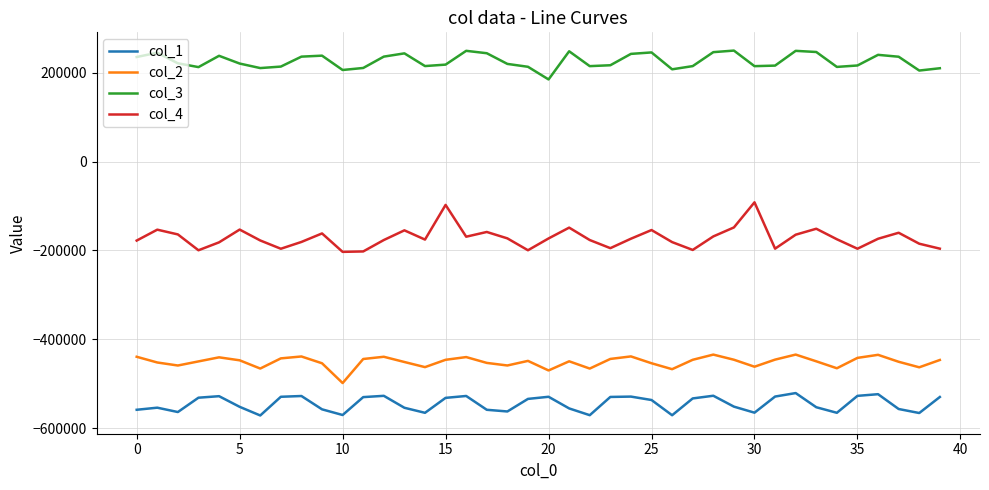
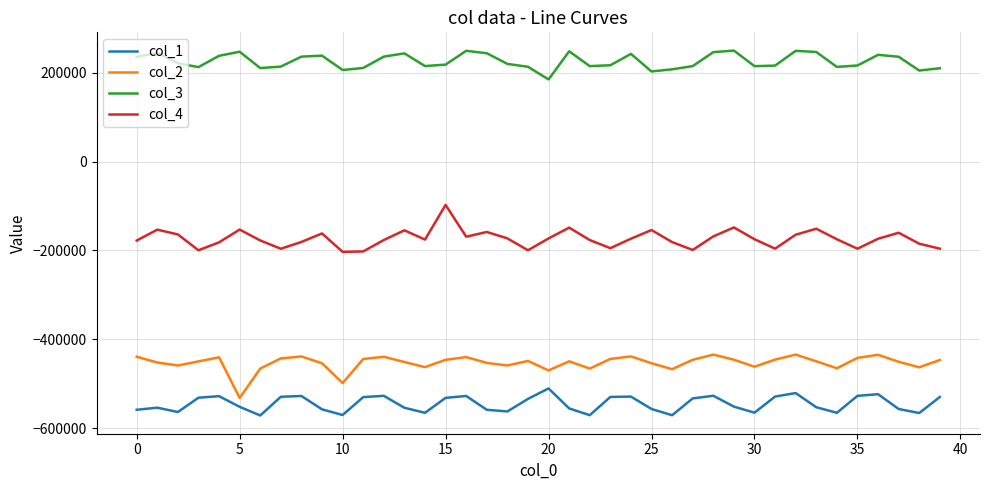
  {
    "col_1": {
      "0": -560000,
      "5": -550000,
      "10": -570000,
      "15": -530000,
-     "20": -530000,
-     "25": -540000,
+     "20": -510000,
+     "25": -560000,
      "30": -570000,
      "35": -530000
    },
    "col_2": {
      "0": -440000,
-     "5": -450000,
+     "5": -530000,
      "10": -500000,
      "15": -450000,
      "20": -470000,
      "25": -450000,
      "30": -460000,
      "35": -440000
    },
    "col_3": {
-     "5": 220000,
+     "5": 250000,
      "10": 210000,
      "15": 220000,
      "20": 180000,
-     "25": 250000,
+     "25": 200000,
      "30": 210000,
      "35": 220000
    },
    "col_4": {
      "0": -180000,
      "5": -150000,
      "10": -200000,
      "15": -100000,
      "20": -170000,
      "25": -150000,
-     "30": -90000,
+     "30": -170000,
      "35": -200000
    }
  }
